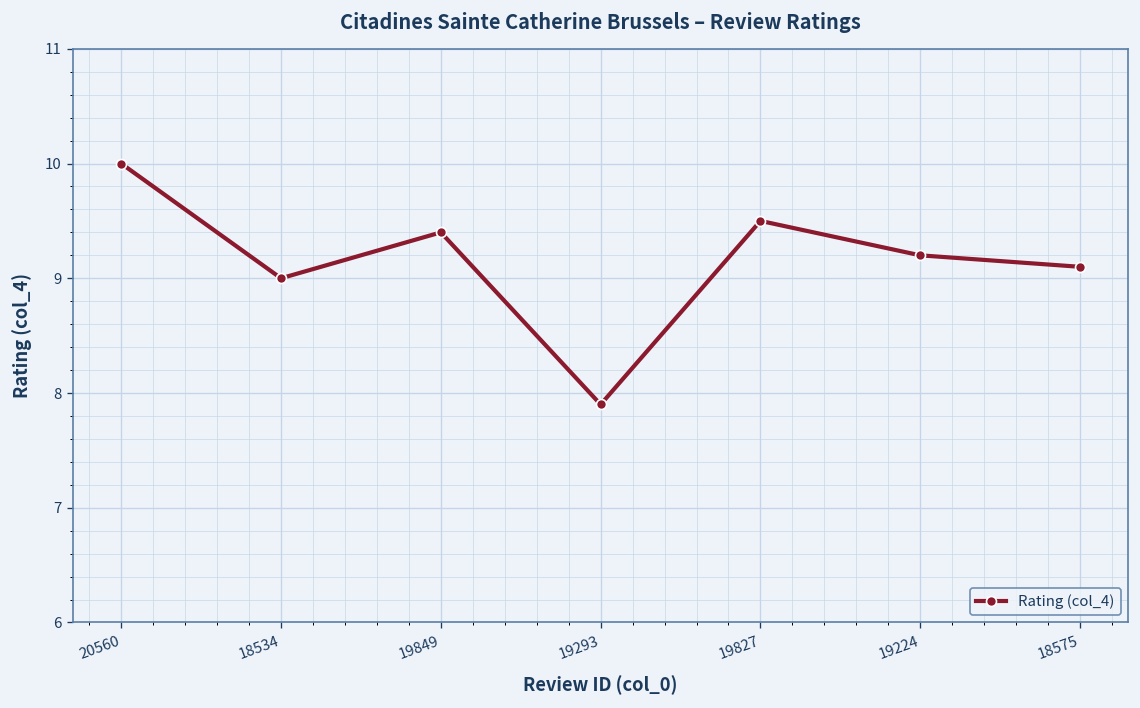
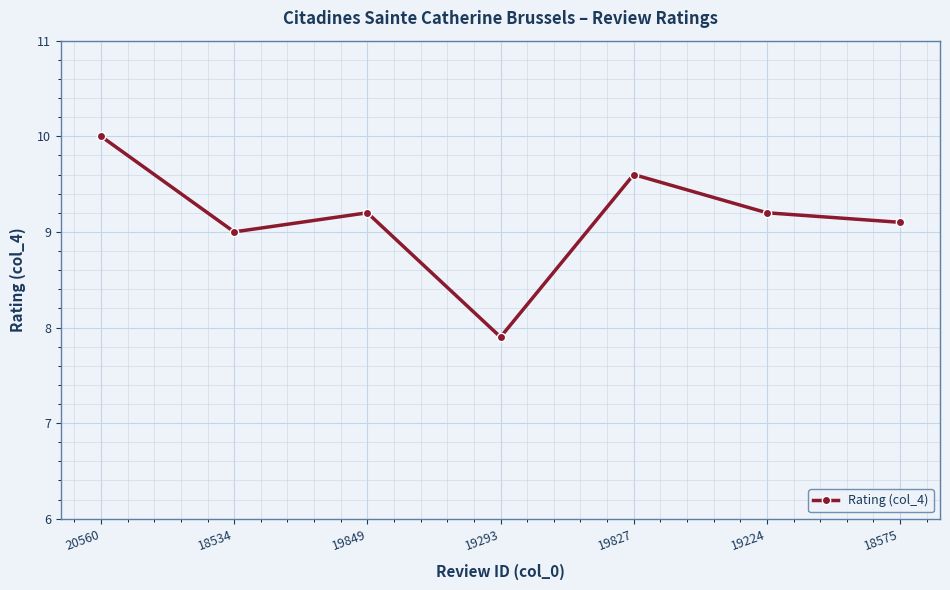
  {
    "20560": 10.0,
    "18534": 9.0,
-   "19849": 9.4,
+   "19849": 9.2,
    "19293": 7.9,
-   "19827": 9.5,
+   "19827": 9.6,
    "19224": 9.2,
    "18575": 9.1
  }
